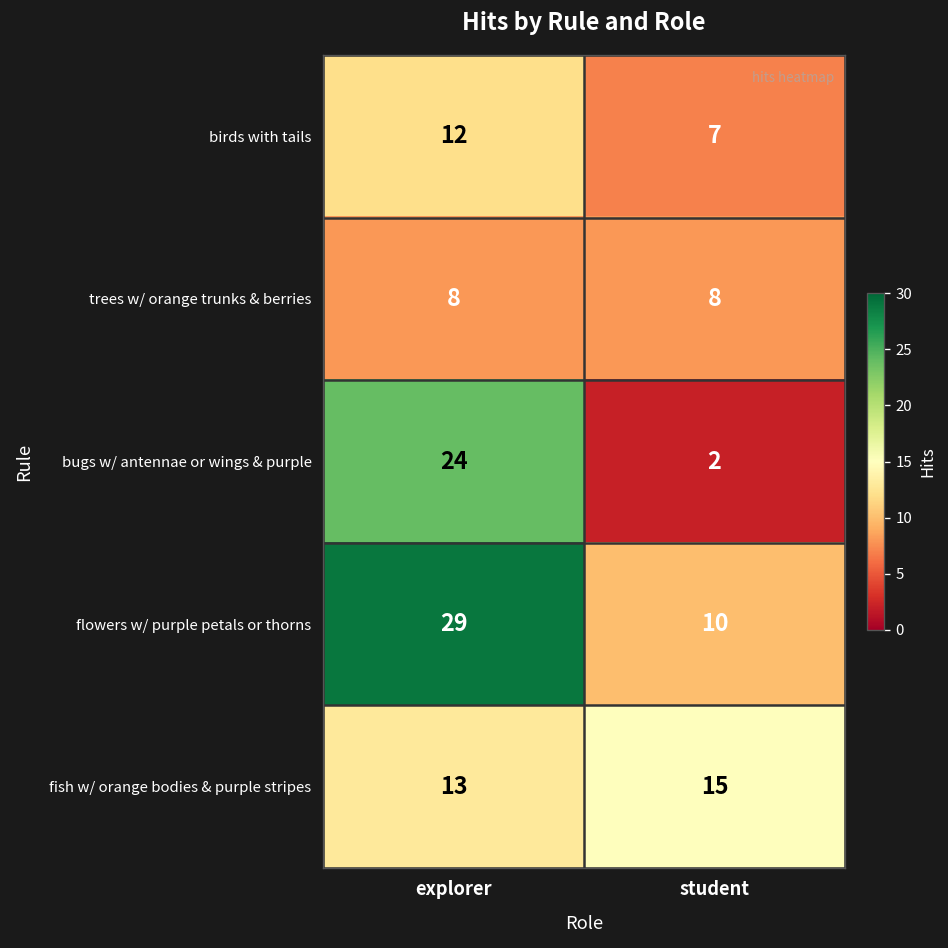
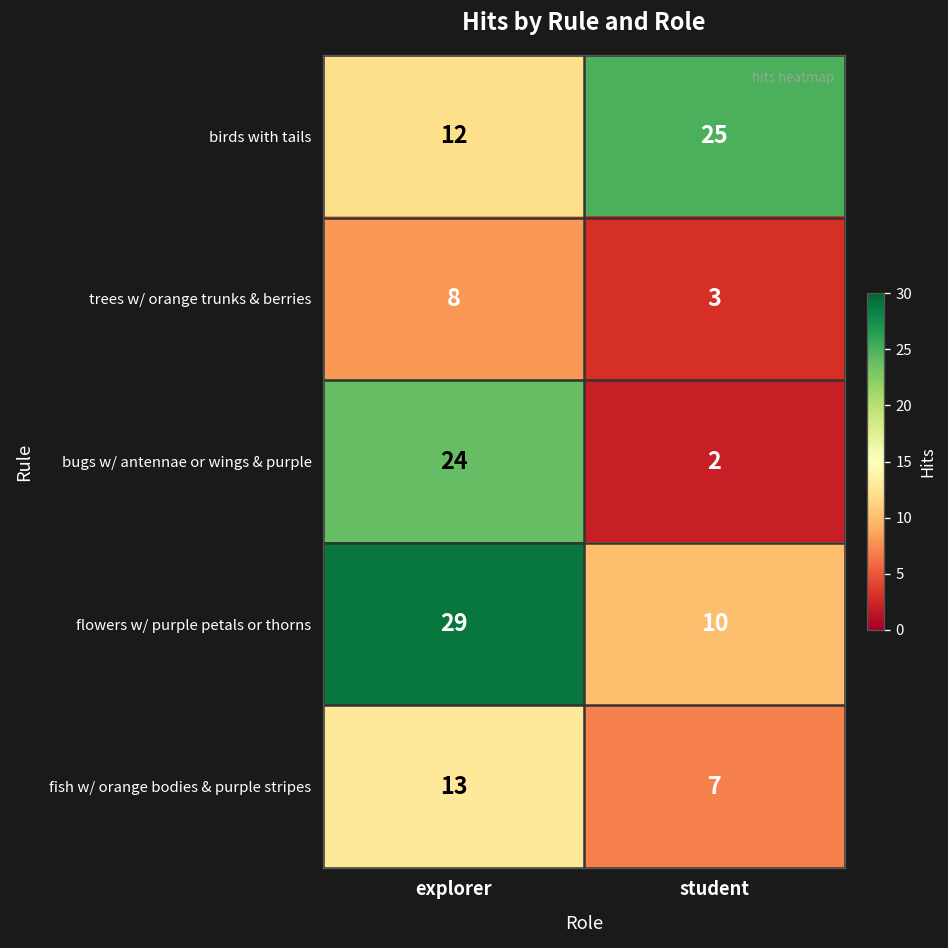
  {
    "birds with tails": {
      "explorer": 12,
-     "student": 7
+     "student": 25
    },
    "trees w/ orange trunks & berries": {
      "explorer": 8,
-     "student": 8
+     "student": 3
    },
    "bugs w/ antennae or wings & purple": {
      "explorer": 24,
      "student": 2
    },
    "flowers w/ purple petals or thorns": {
      "explorer": 29,
      "student": 10
    },
    "fish w/ orange bodies & purple stripes": {
      "explorer": 13,
-     "student": 15
+     "student": 7
    }
  }
